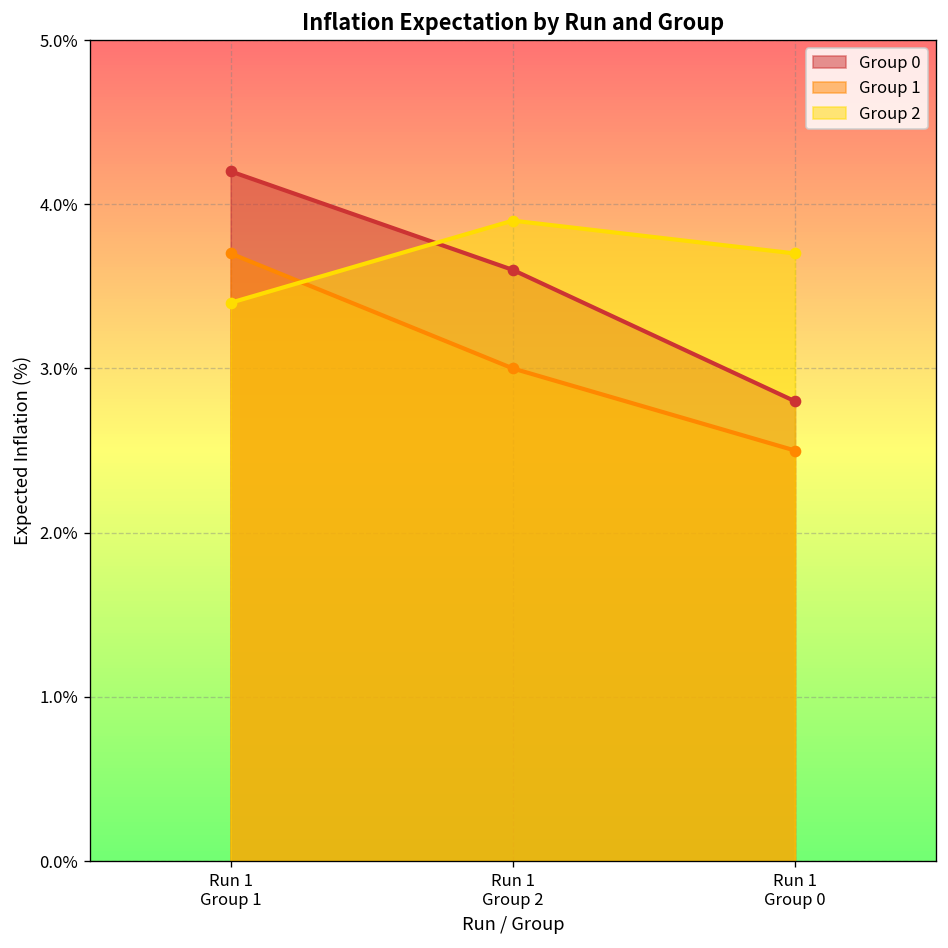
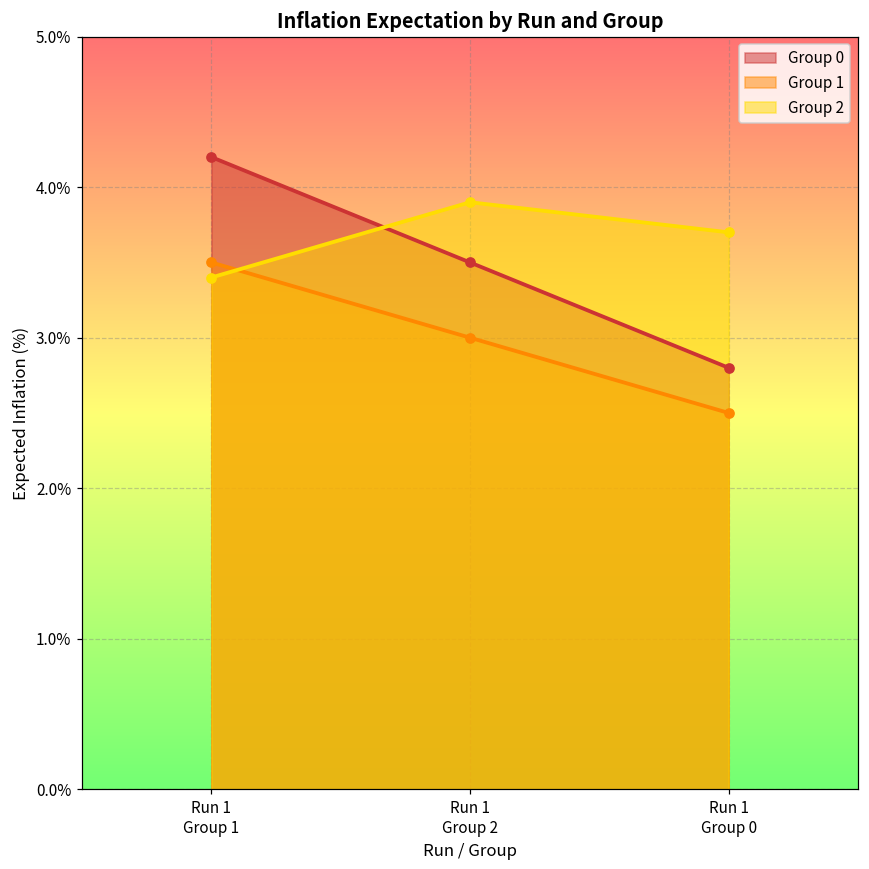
  {
    "Group 0": {
      "Run 1 Group 1": "4.2%",
-     "Run 1 Group 2": "3.6%",
+     "Run 1 Group 2": "3.5%",
      "Run 1 Group 0": "2.8%"
    },
    "Group 1": {
-     "Run 1 Group 1": "3.7%",
+     "Run 1 Group 1": "3.5%",
      "Run 1 Group 2": "3.0%",
      "Run 1 Group 0": "2.5%"
    },
    "Group 2": {
      "Run 1 Group 1": "3.4%",
      "Run 1 Group 2": "3.9%",
      "Run 1 Group 0": "3.7%"
    }
  }
